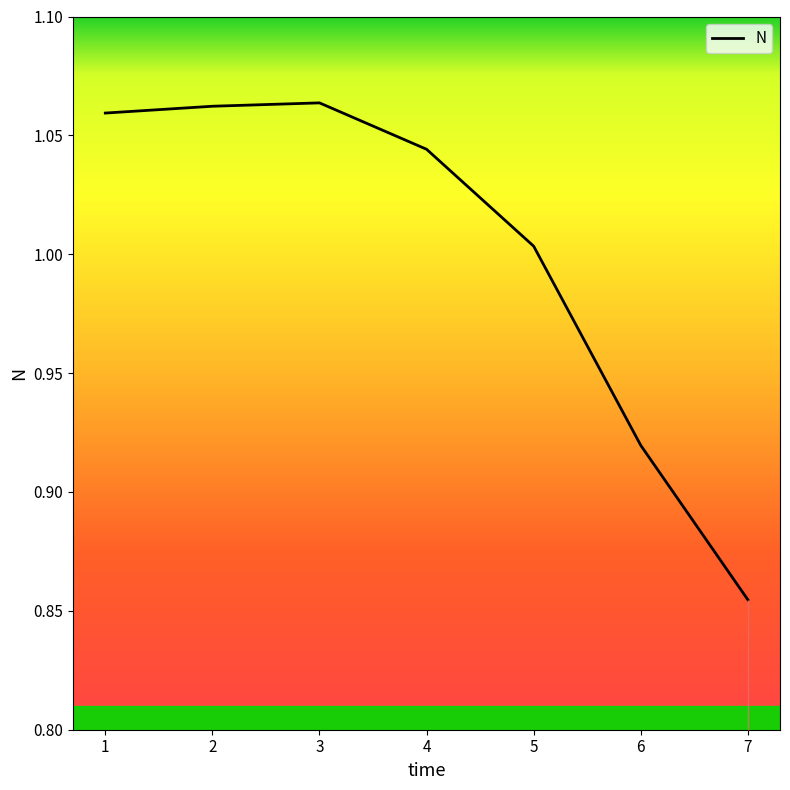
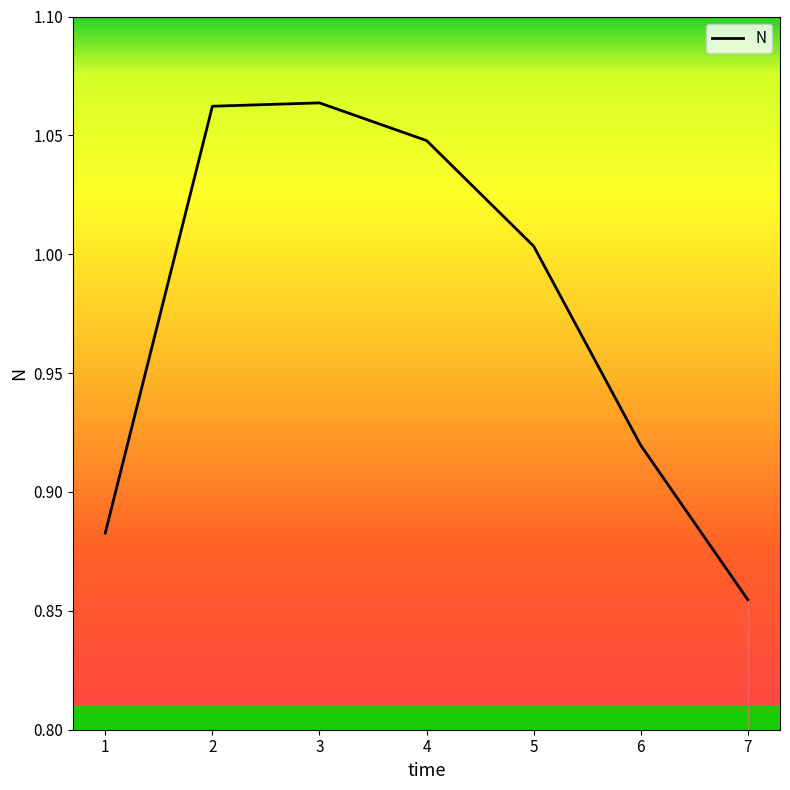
  {
-   "1": 1.059,
+   "1": 0.883,
    "2": 1.062,
    "3": 1.064,
-   "4": 1.044,
+   "4": 1.048,
    "5": 1.003,
    "6": 0.920,
    "7": 0.855
  }
